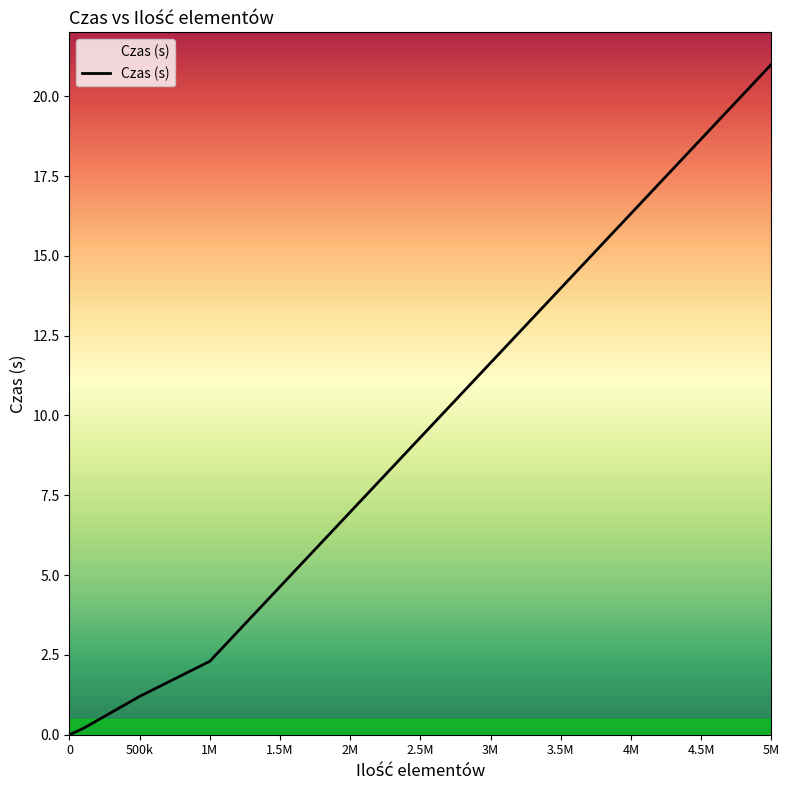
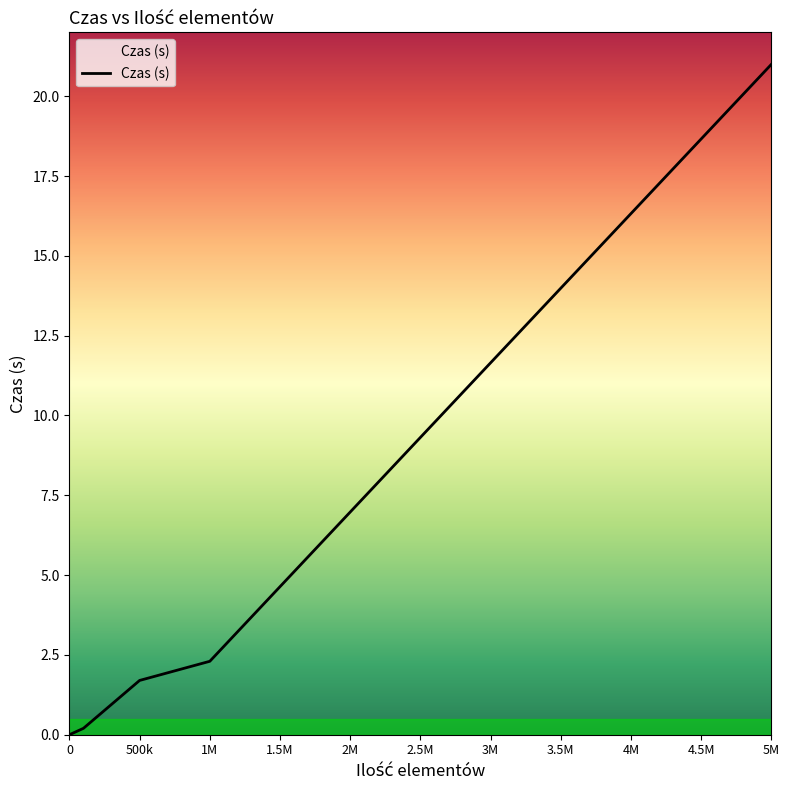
  {
-   "500k": 1.2,
+   "500k": 1.7,
    "1M": 2.3,
    "5M": 21.0
  }
